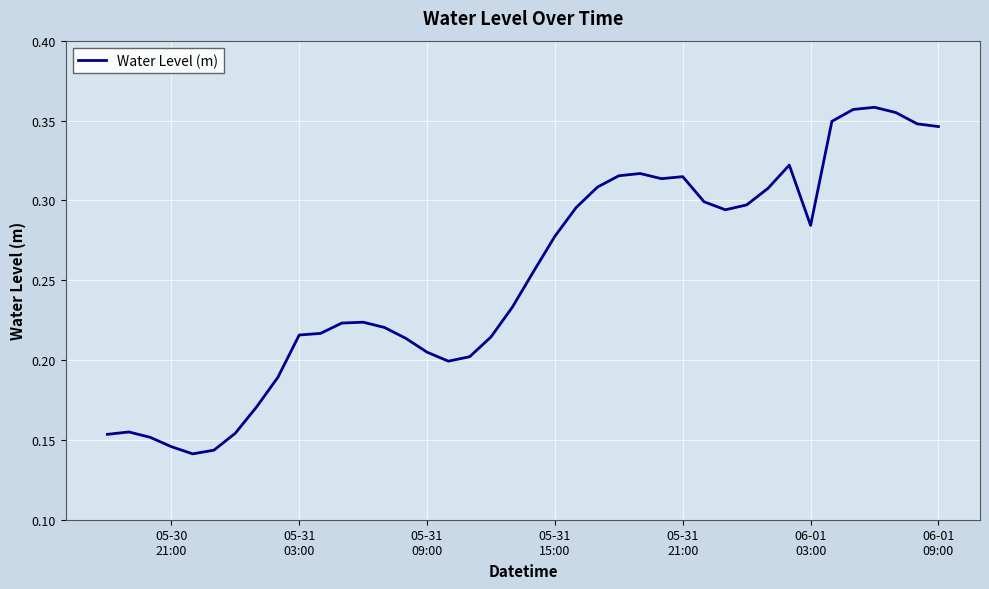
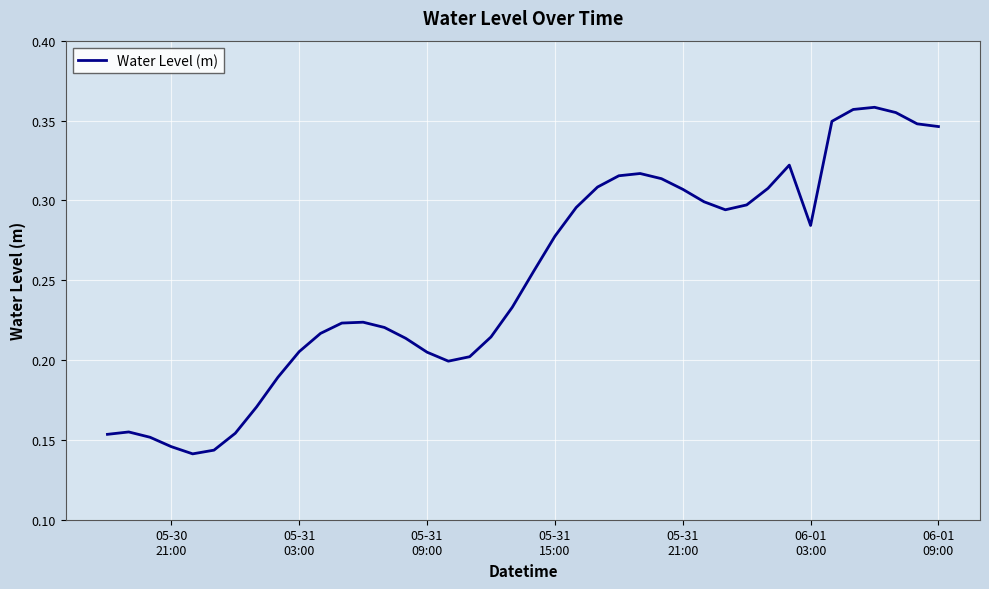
  {
    "05-30 21:00": 0.146,
-   "05-31 03:00": 0.216,
+   "05-31 03:00": 0.205,
    "05-31 09:00": 0.205,
    "05-31 15:00": 0.278,
-   "05-31 21:00": 0.315,
+   "05-31 21:00": 0.307,
    "06-01 03:00": 0.284,
    "06-01 09:00": 0.346
  }
